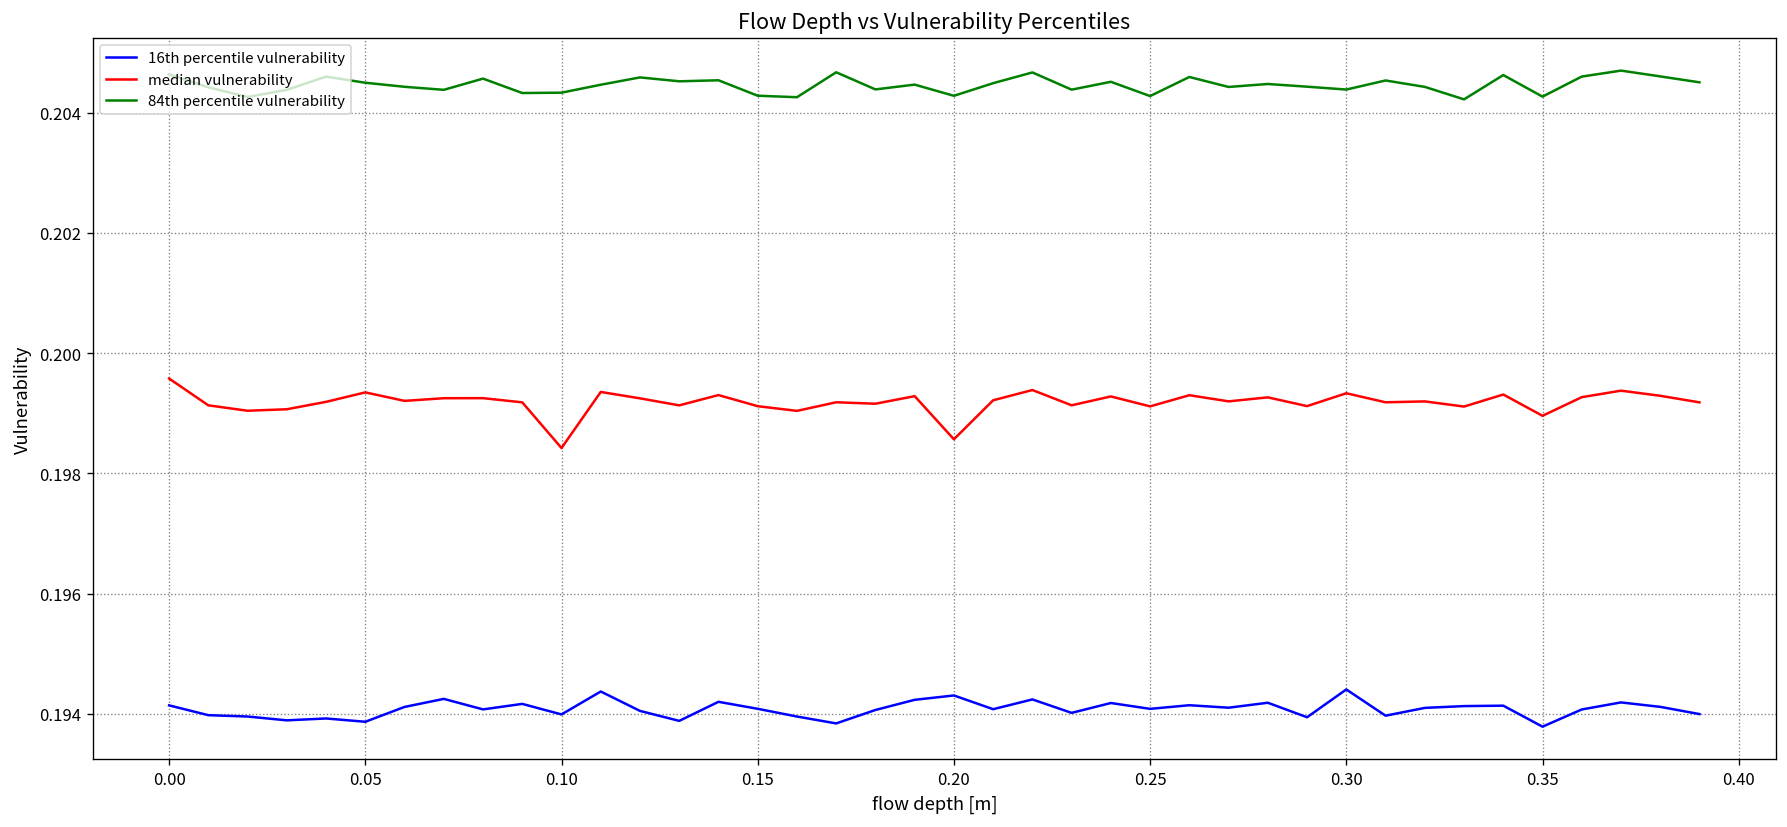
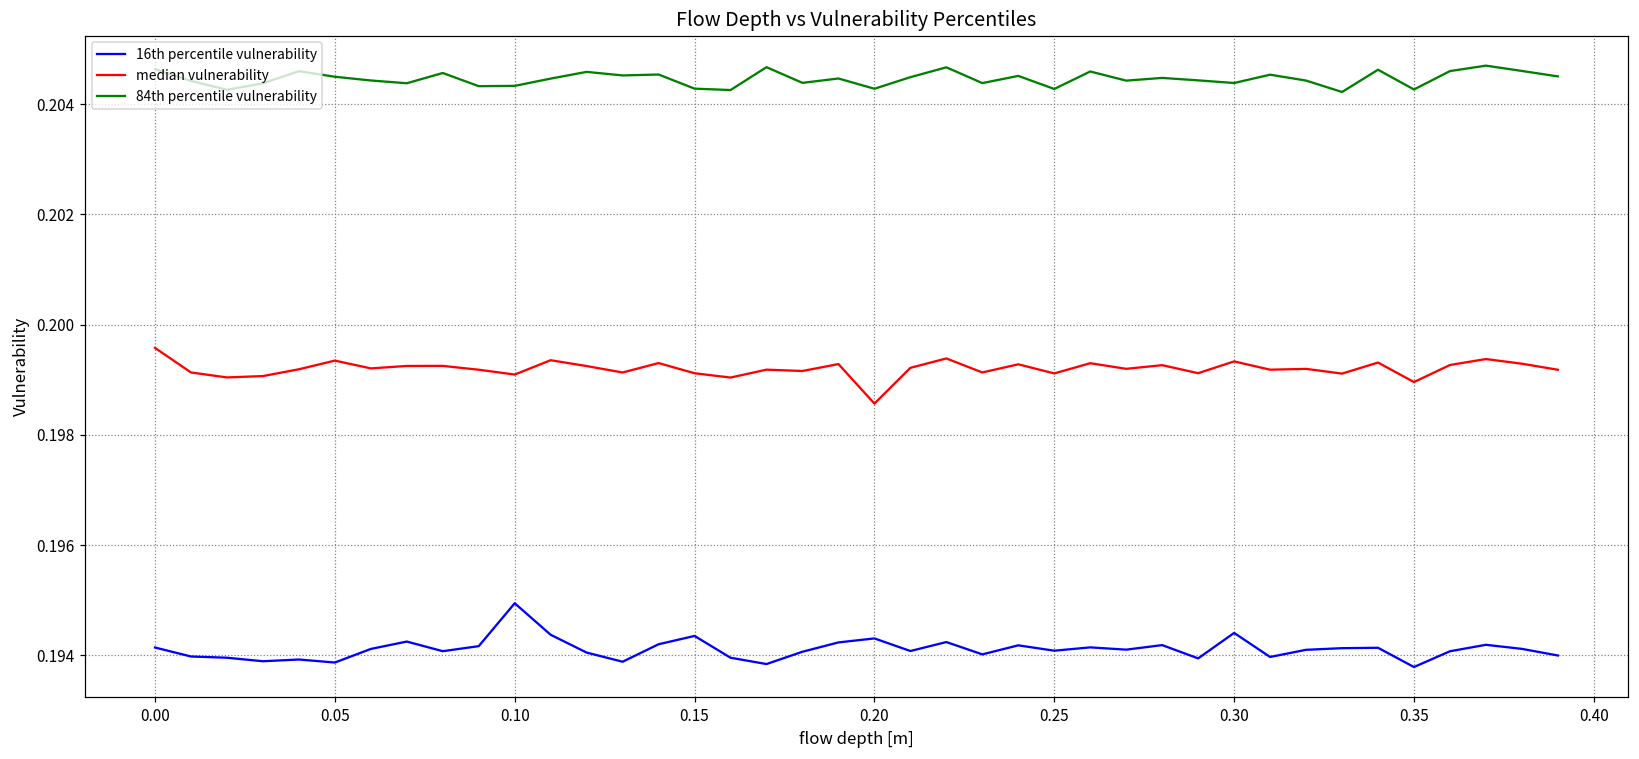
  {
    "16th percentile vulnerability": {
      "0.00": 0.1941,
      "0.05": 0.1939,
-     "0.10": 0.1940,
-     "0.15": 0.1941,
+     "0.10": 0.1949,
+     "0.15": 0.1944,
      "0.20": 0.1943,
      "0.25": 0.1941,
      "0.30": 0.1944,
      "0.35": 0.1938
    },
    "median vulnerability": {
      "0.00": 0.1996,
      "0.05": 0.1993,
-     "0.10": 0.1984,
+     "0.10": 0.1991,
      "0.15": 0.1991,
      "0.20": 0.1986,
      "0.25": 0.1991,
      "0.30": 0.1993,
      "0.35": 0.1990
    },
    "84th percentile vulnerability": {
      "0.05": 0.2045,
      "0.10": 0.2043,
      "0.15": 0.2043,
      "0.20": 0.2043,
      "0.25": 0.2043,
      "0.30": 0.2044,
      "0.35": 0.2043
    }
  }
